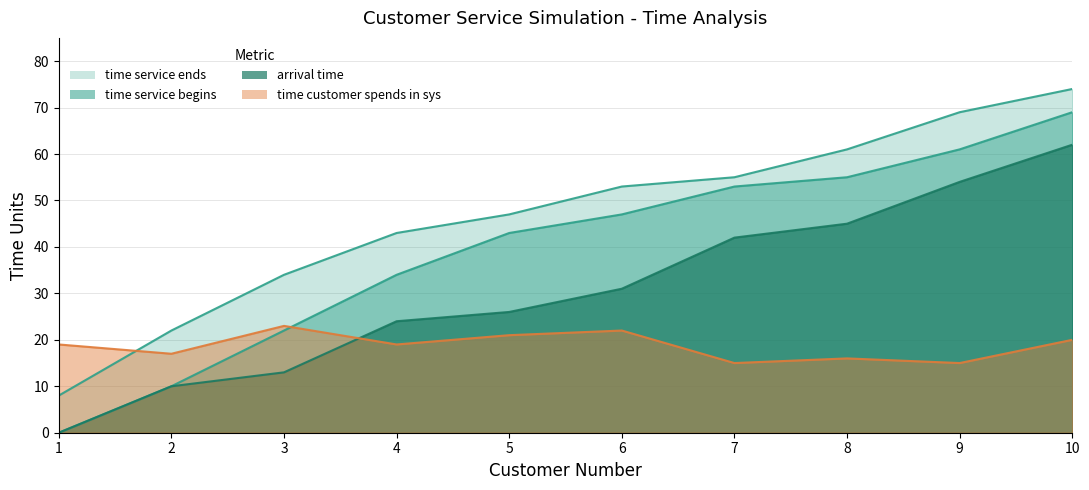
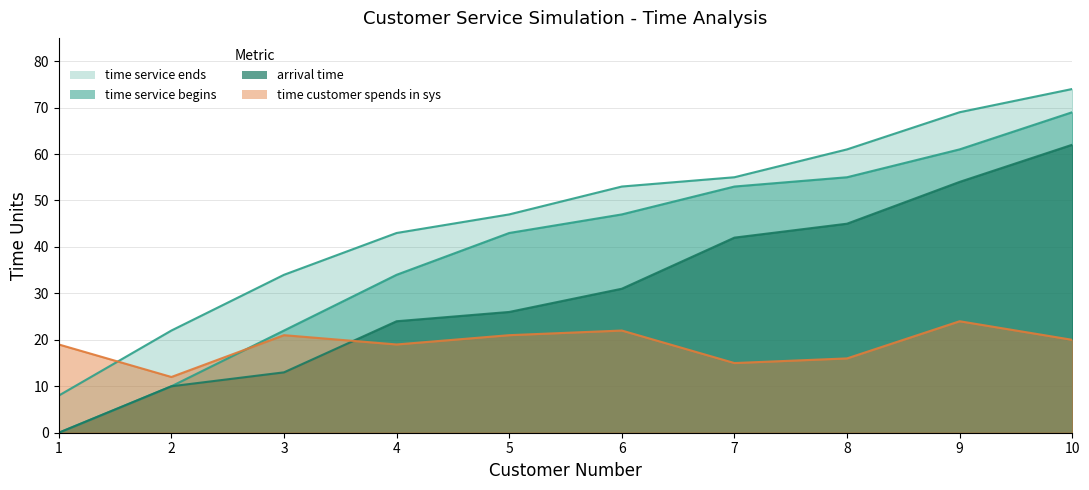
  {
    "time customer spends in sys": {
      "1": 19,
-     "2": 17,
-     "3": 23,
+     "2": 12,
+     "3": 21,
      "4": 19,
      "5": 21,
      "6": 22,
      "7": 15,
      "8": 16,
-     "9": 15,
+     "9": 24,
      "10": 20
    }
  }
